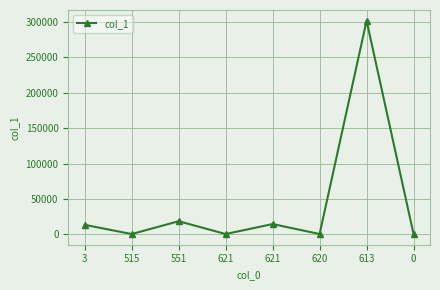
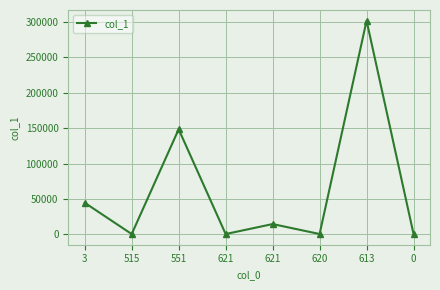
  {
-   "3": 10000,
+   "3": 40000,
    "515": 0,
-   "551": 20000,
+   "551": 150000,
    "620": 0,
    "613": 300000,
    "0": 0
  }
